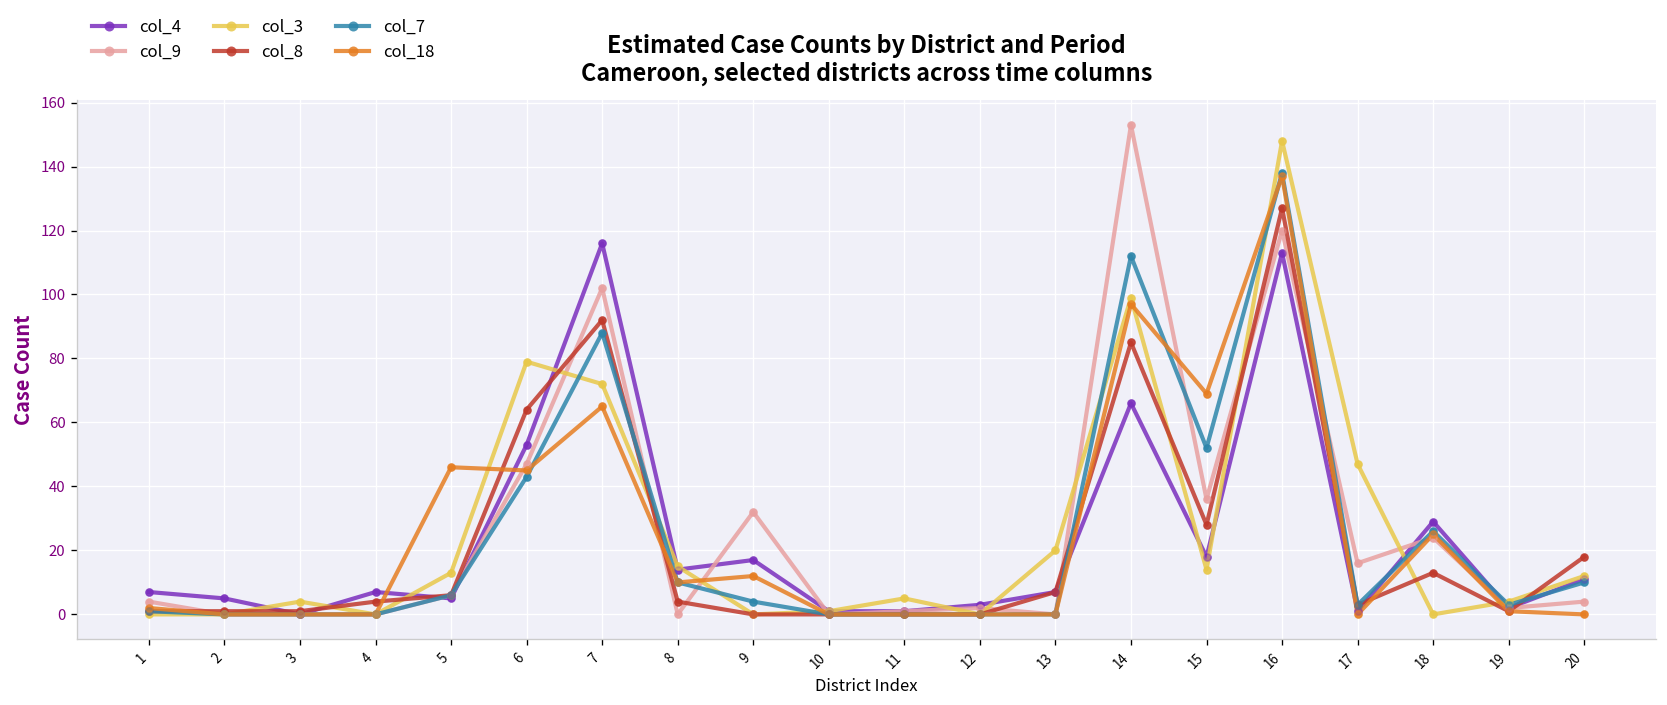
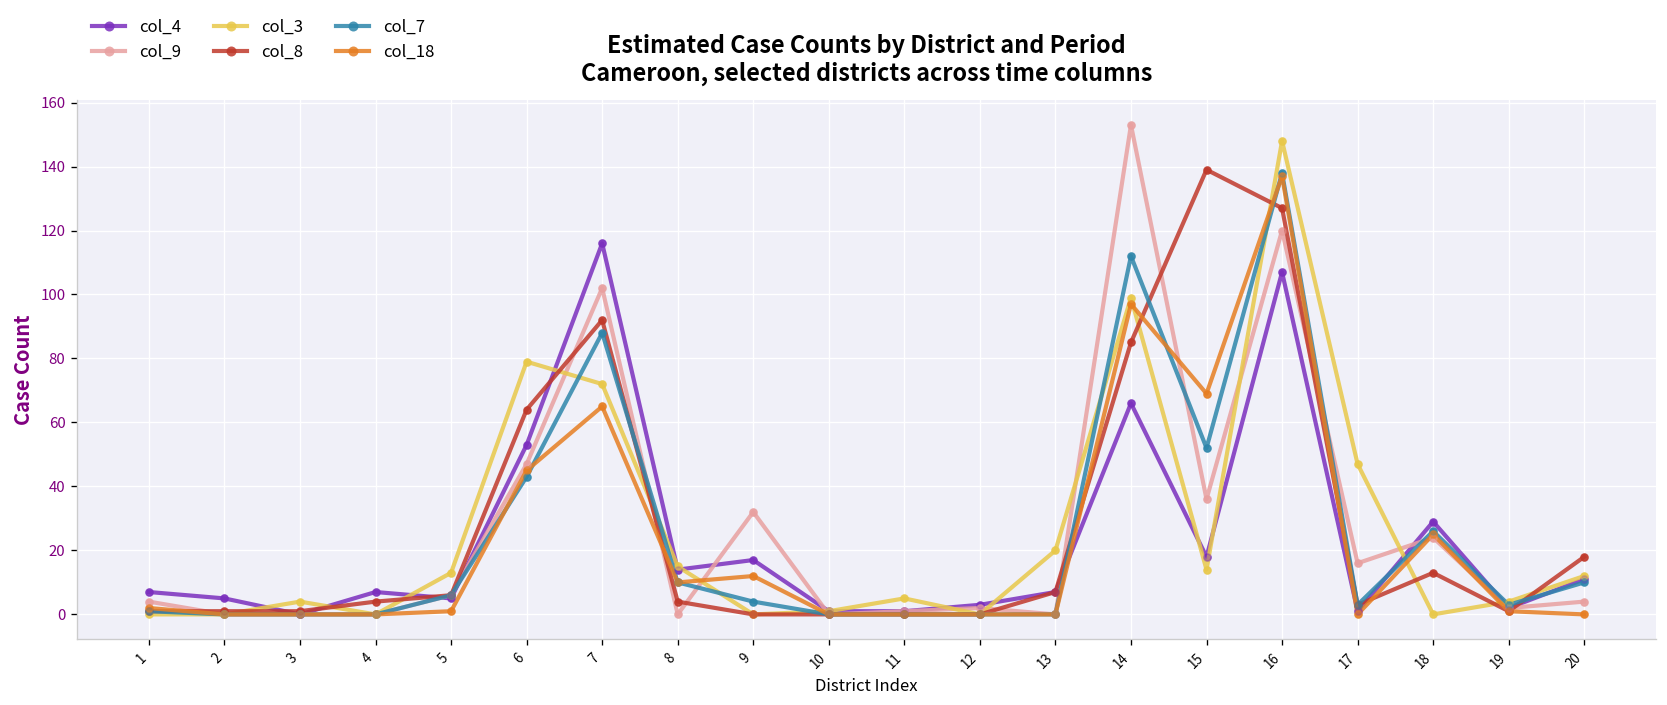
  {
    "col_4": {
      "1": 7,
      "2": 5,
      "4": 7,
      "5": 5,
      "6": 53,
      "7": 116,
      "8": 14,
      "9": 17,
      "12": 3,
      "14": 66,
      "15": 18,
-     "16": 113,
+     "16": 107,
      "17": 1,
      "18": 29,
      "20": 11
    },
    "col_9": {
      "1": 4,
      "6": 47,
      "7": 102,
      "8": 0,
      "9": 32,
      "12": 2,
      "14": 153,
      "15": 36,
      "16": 120,
      "17": 16,
      "18": 24,
      "20": 4
    },
    "col_3": {
      "1": 0,
      "3": 4,
      "5": 13,
      "6": 79,
      "7": 72,
      "8": 15,
      "11": 5,
      "13": 20,
      "14": 99,
      "15": 14,
      "16": 148,
      "17": 47,
      "18": 0,
      "19": 4,
      "20": 12
    },
    "col_8": {
      "2": 1,
      "3": 1,
      "4": 4,
      "6": 64,
      "7": 92,
      "8": 4,
      "14": 85,
-     "15": 28,
+     "15": 139,
      "16": 127,
      "18": 13,
      "20": 18
    },
    "col_7": {
      "6": 43,
      "7": 88,
      "9": 4,
      "14": 112,
      "15": 52,
      "16": 138,
      "18": 26,
      "19": 3,
      "20": 10
    },
    "col_18": {
      "1": 2,
-     "5": 46,
+     "5": 1,
      "6": 45,
      "7": 65,
      "9": 12,
      "14": 97,
      "15": 69,
      "16": 137,
      "17": 0,
      "18": 25,
      "20": 0
    }
  }
